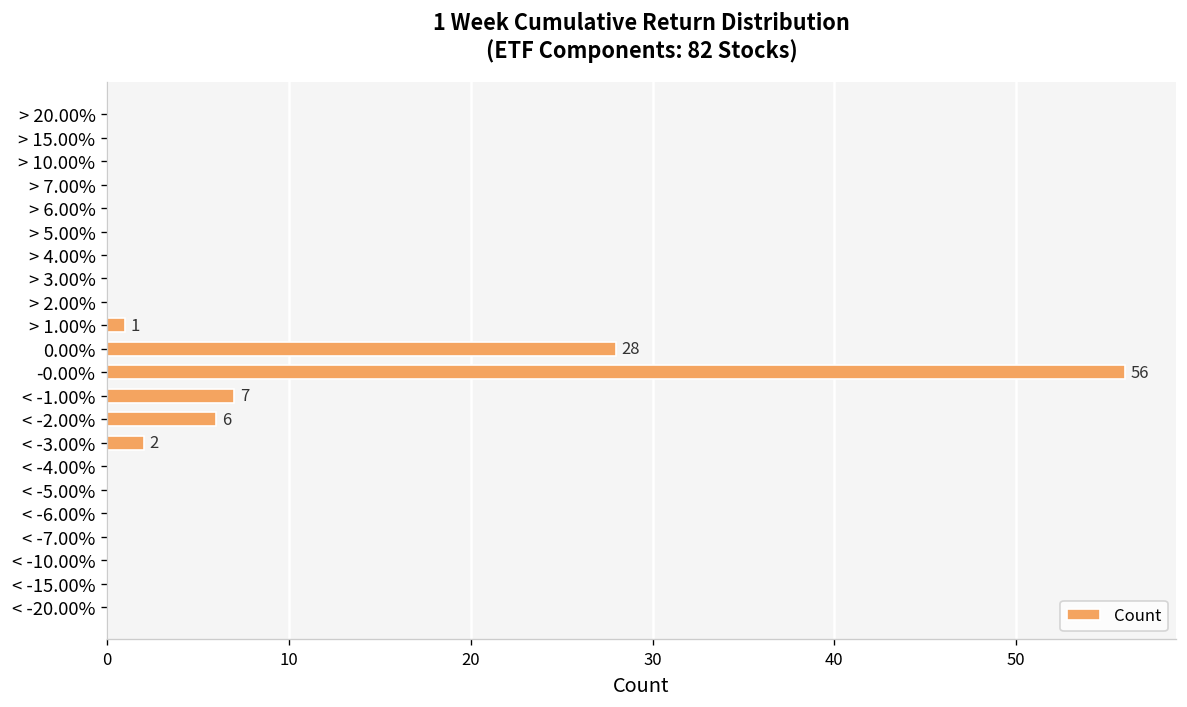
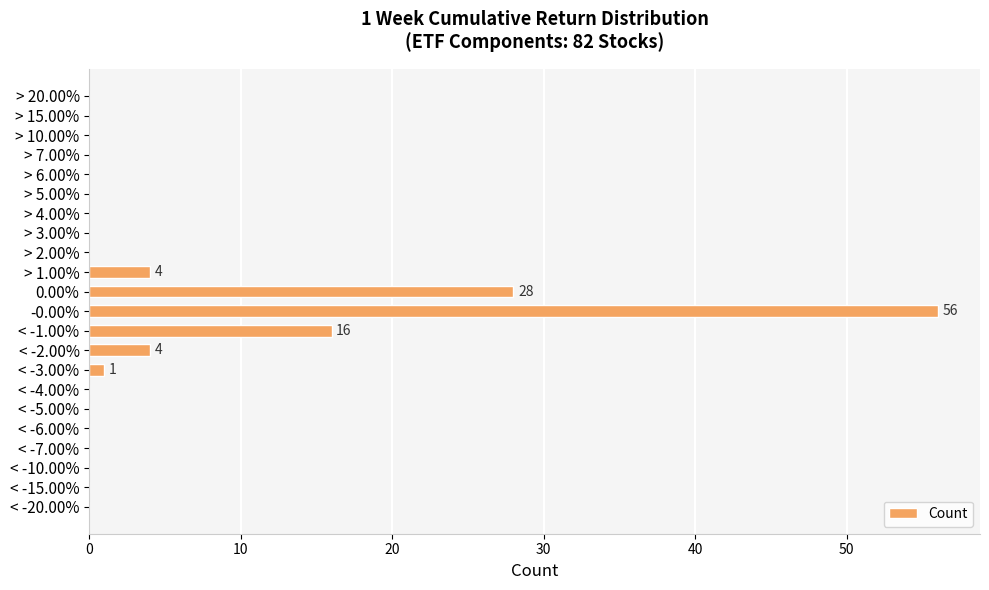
  {
-   "> 1.00%": 1,
+   "> 1.00%": 4,
    "0.00%": 28,
    "-0.00%": 56,
-   "< -1.00%": 7,
-   "< -2.00%": 6,
-   "< -3.00%": 2
+   "< -1.00%": 16,
+   "< -2.00%": 4,
+   "< -3.00%": 1
  }
